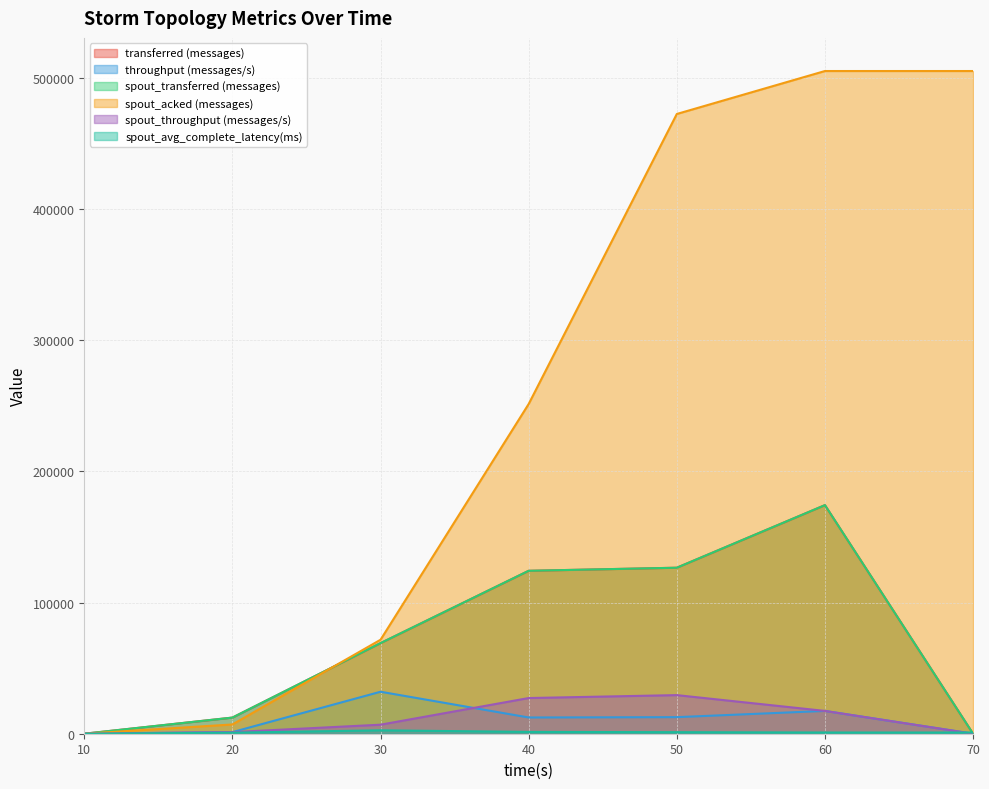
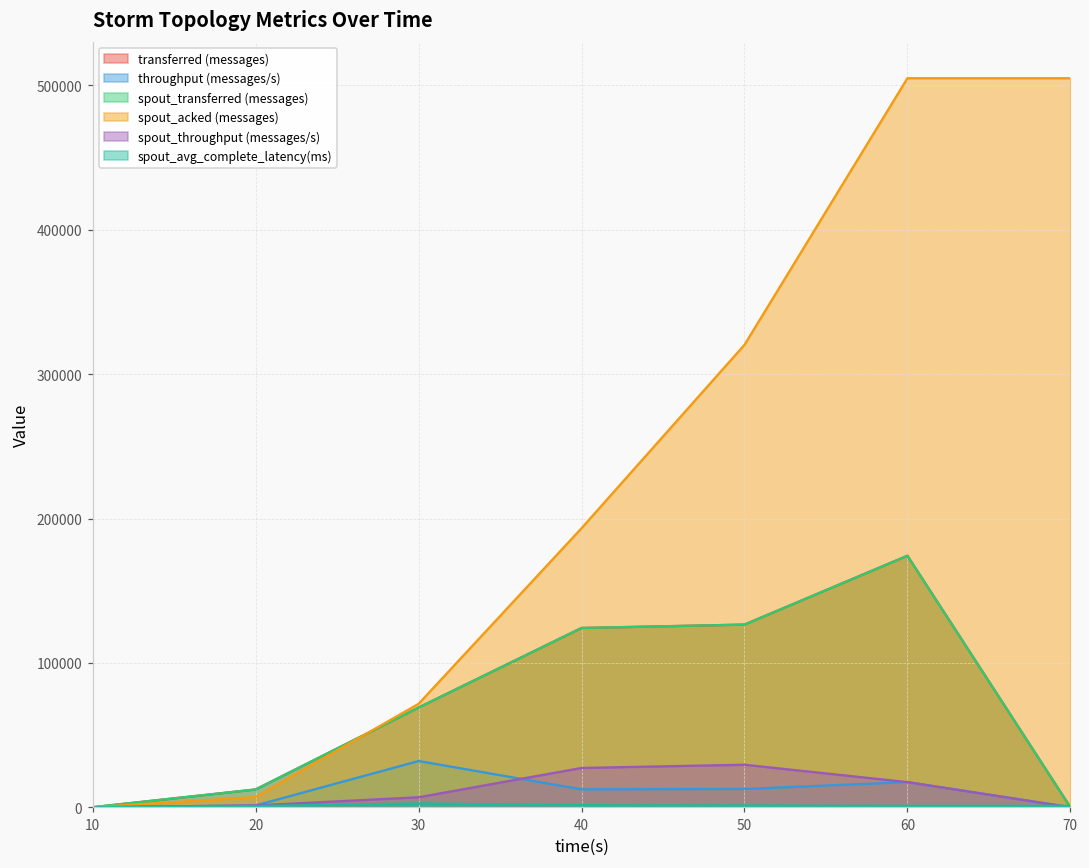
  {
    "spout_acked (messages)": {
      "20": 7000,
      "30": 72000,
-     "40": 251000,
-     "50": 472000,
+     "40": 193000,
+     "50": 320000,
      "60": 505000,
      "70": 505000
    },
    "spout_throughput (messages/s)": {
      "30": 7000,
      "40": 27000,
      "50": 29000
    }
  }
